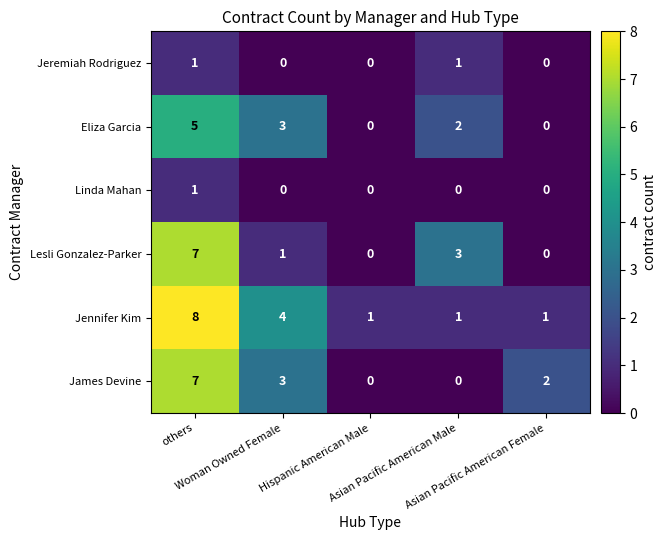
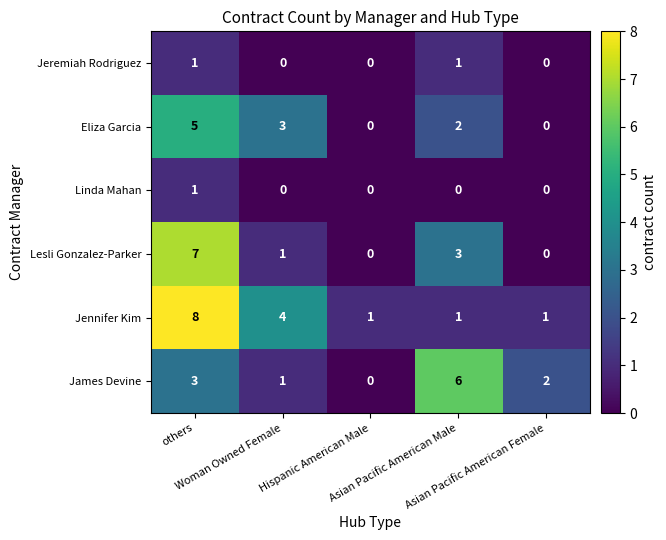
  {
    "Jeremiah Rodriguez": {
      "others": 1,
      "Woman Owned Female": 0,
      "Hispanic American Male": 0,
      "Asian Pacific American Male": 1,
      "Asian Pacific American Female": 0
    },
    "Eliza Garcia": {
      "others": 5,
      "Woman Owned Female": 3,
      "Hispanic American Male": 0,
      "Asian Pacific American Male": 2,
      "Asian Pacific American Female": 0
    },
    "Linda Mahan": {
      "others": 1,
      "Woman Owned Female": 0,
      "Hispanic American Male": 0,
      "Asian Pacific American Male": 0,
      "Asian Pacific American Female": 0
    },
    "Lesli Gonzalez-Parker": {
      "others": 7,
      "Woman Owned Female": 1,
      "Hispanic American Male": 0,
      "Asian Pacific American Male": 3,
      "Asian Pacific American Female": 0
    },
    "Jennifer Kim": {
      "others": 8,
      "Woman Owned Female": 4,
      "Hispanic American Male": 1,
      "Asian Pacific American Male": 1,
      "Asian Pacific American Female": 1
    },
    "James Devine": {
-     "others": 7,
-     "Woman Owned Female": 3,
+     "others": 3,
+     "Woman Owned Female": 1,
      "Hispanic American Male": 0,
-     "Asian Pacific American Male": 0,
+     "Asian Pacific American Male": 6,
      "Asian Pacific American Female": 2
    }
  }
